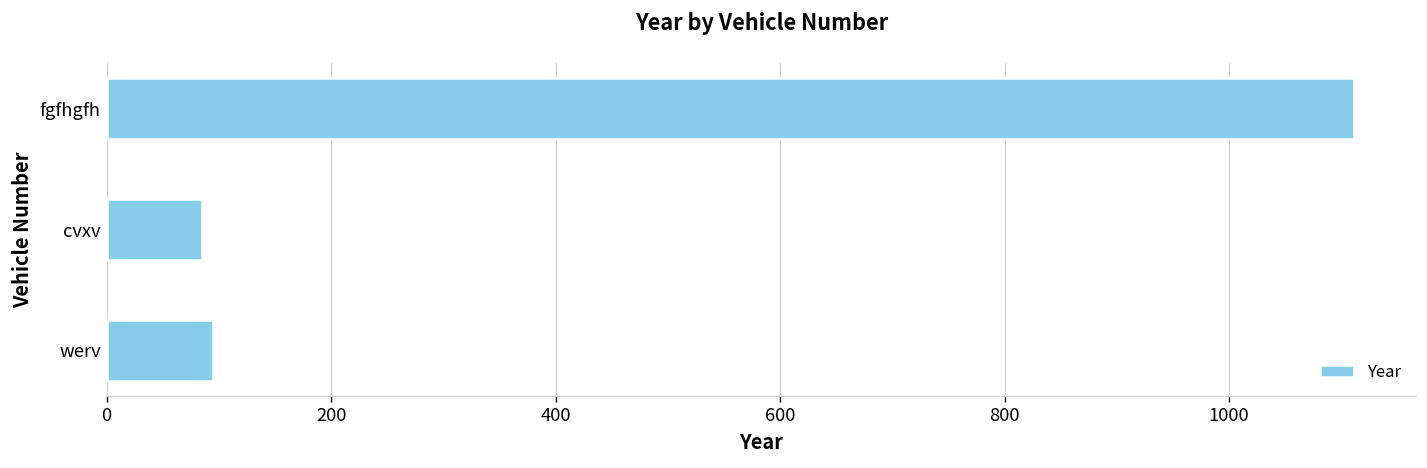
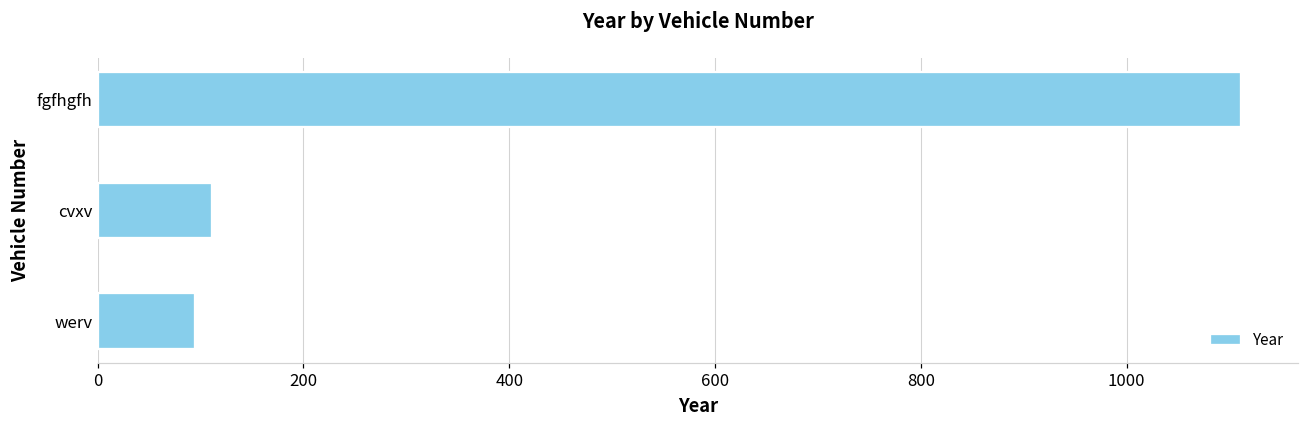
  {
    "fgfhgfh": 1110,
-   "cvxv": 90,
+   "cvxv": 110,
    "werv": 100
  }
